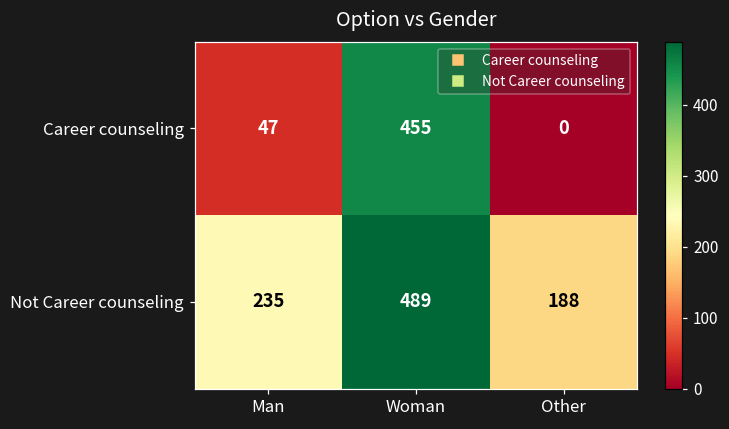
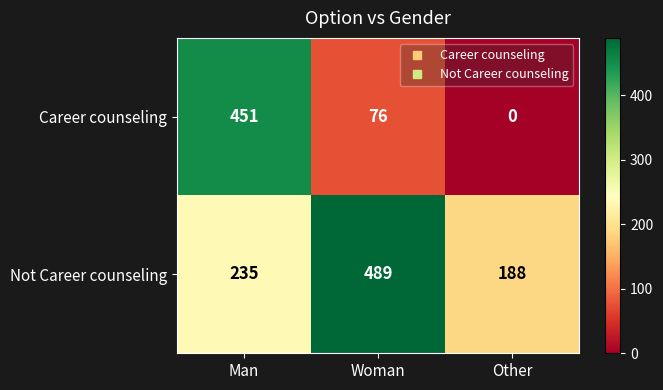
  {
    "Career counseling": {
-     "Man": 47,
-     "Woman": 455,
+     "Man": 451,
+     "Woman": 76,
      "Other": 0
    },
    "Not Career counseling": {
      "Man": 235,
      "Woman": 489,
      "Other": 188
    }
  }
